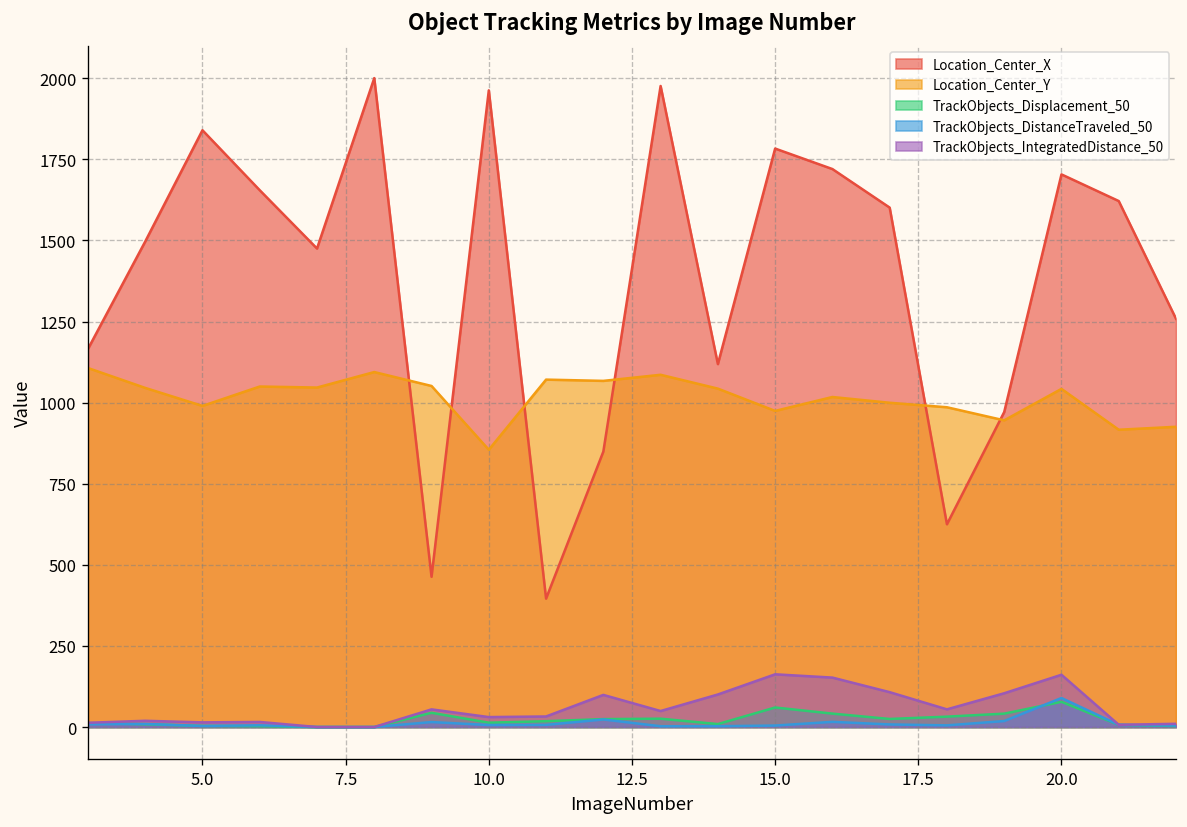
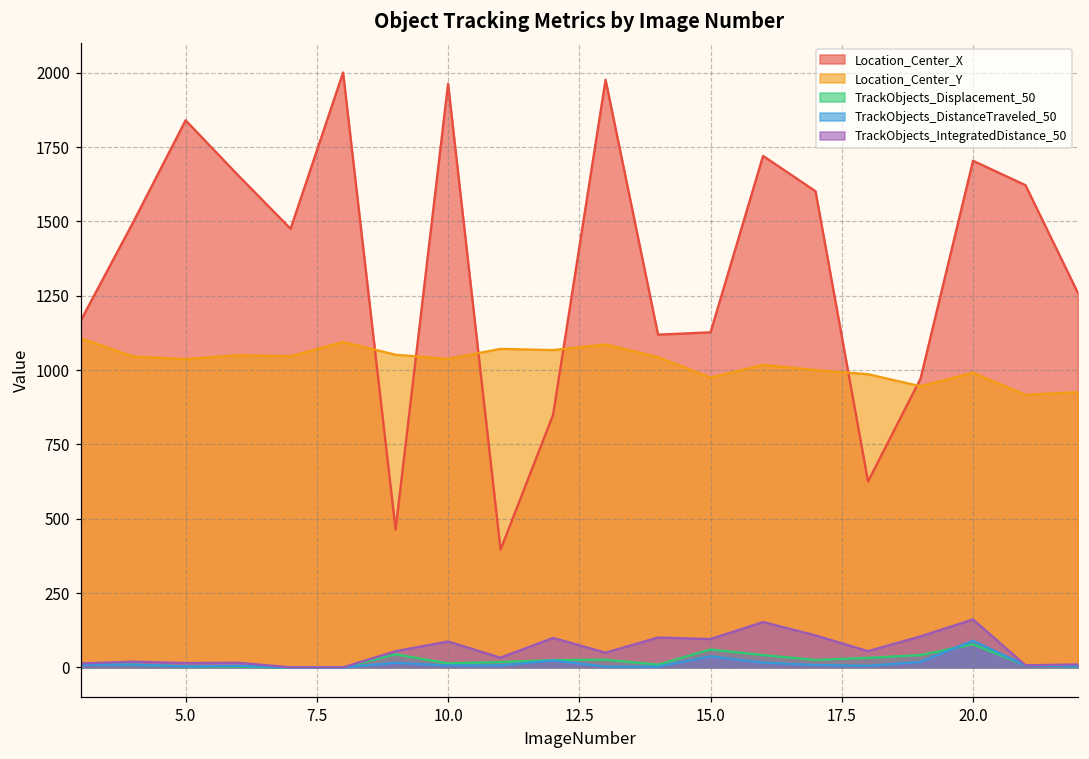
  {
    "Location_Center_X": {
      "5.0": 1840,
      "10.0": 1960,
-     "15.0": 1780,
+     "15.0": 1130,
      "20.0": 1700
    },
    "Location_Center_Y": {
-     "5.0": 990,
-     "10.0": 850,
+     "5.0": 1040,
+     "10.0": 1040,
      "15.0": 970,
-     "20.0": 1040
+     "20.0": 990
    },
    "TrackObjects_Displacement_50": {
      "15.0": 60,
      "20.0": 80
    },
    "TrackObjects_DistanceTraveled_50": {
-     "15.0": 0,
+     "15.0": 40,
      "20.0": 90
    },
    "TrackObjects_IntegratedDistance_50": {
      "5.0": 10,
-     "10.0": 30,
-     "15.0": 160,
+     "10.0": 90,
+     "15.0": 100,
      "20.0": 160
    }
  }
